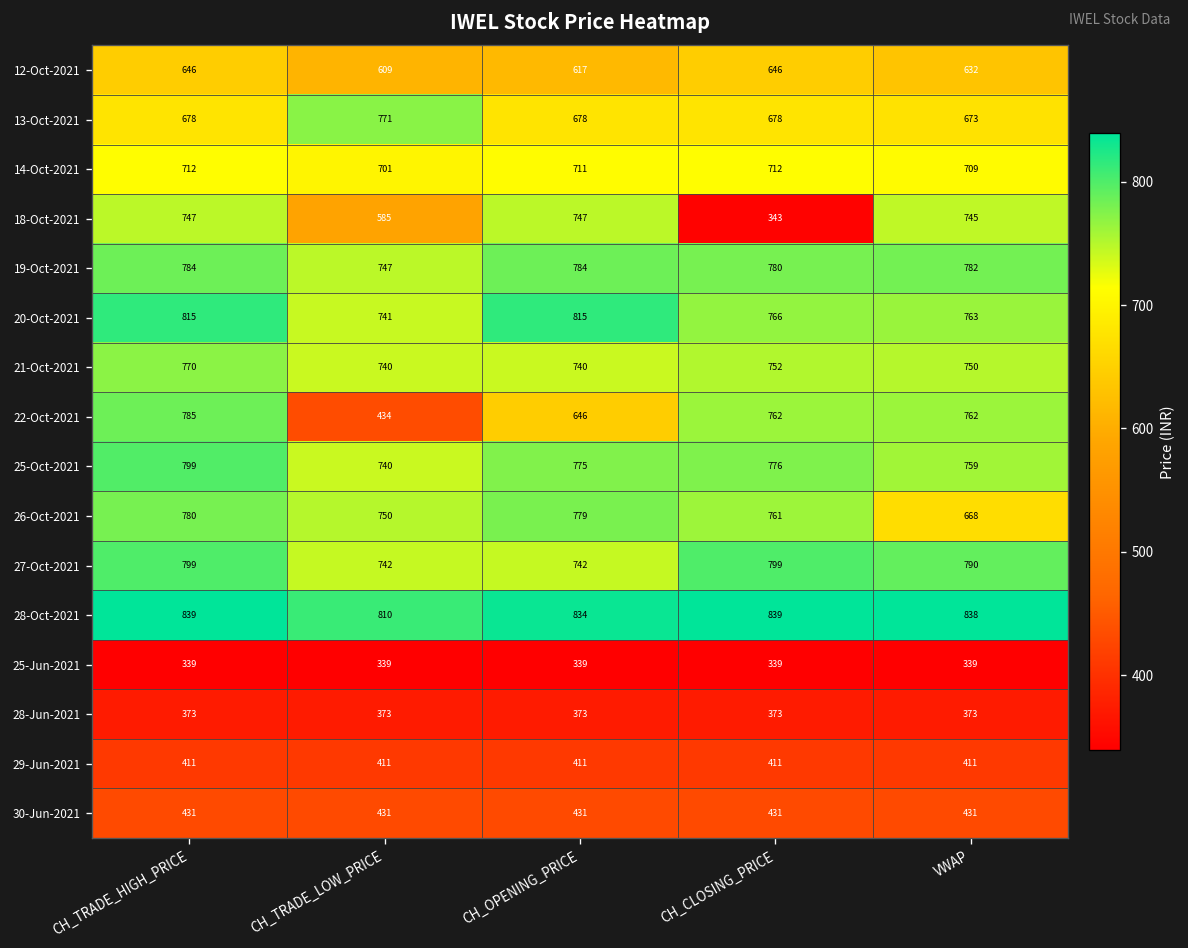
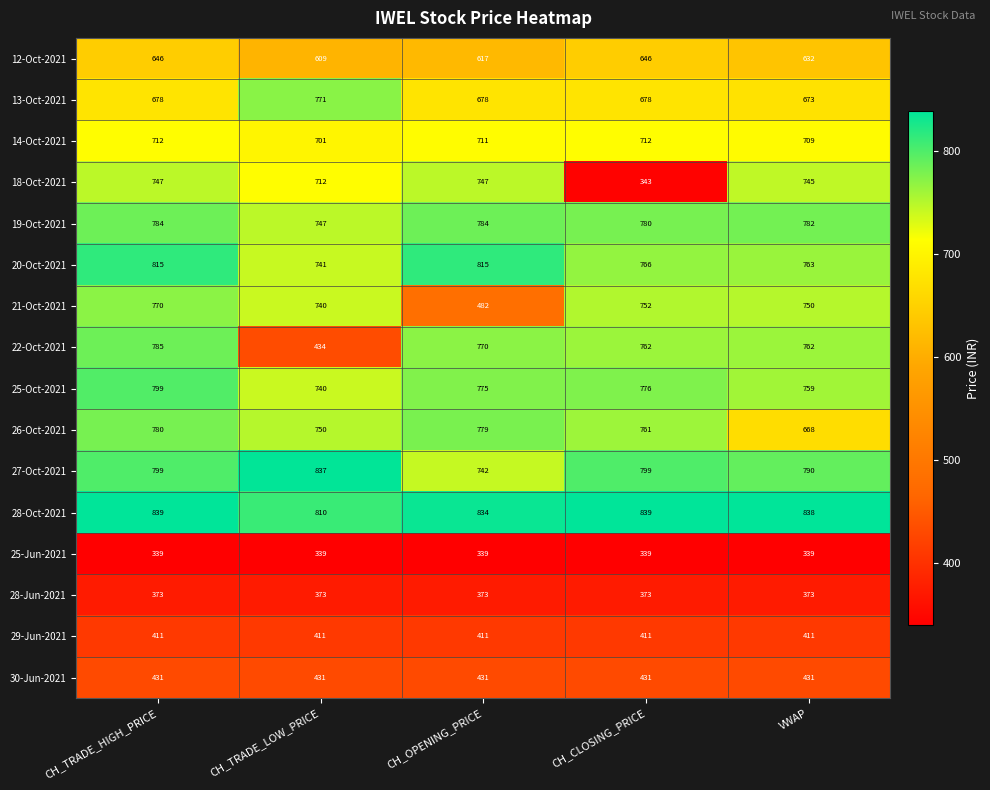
  {
    "12-Oct-2021": {
      "CH_TRADE_HIGH_PRICE": 646,
      "CH_TRADE_LOW_PRICE": 609,
      "CH_OPENING_PRICE": 617,
      "CH_CLOSING_PRICE": 646,
      "VWAP": 632
    },
    "13-Oct-2021": {
      "CH_TRADE_HIGH_PRICE": 678,
      "CH_TRADE_LOW_PRICE": 771,
      "CH_OPENING_PRICE": 678,
      "CH_CLOSING_PRICE": 678,
      "VWAP": 673
    },
    "14-Oct-2021": {
      "CH_TRADE_HIGH_PRICE": 712,
      "CH_TRADE_LOW_PRICE": 701,
      "CH_OPENING_PRICE": 711,
      "CH_CLOSING_PRICE": 712,
      "VWAP": 709
    },
    "18-Oct-2021": {
      "CH_TRADE_HIGH_PRICE": 747,
-     "CH_TRADE_LOW_PRICE": 585,
+     "CH_TRADE_LOW_PRICE": 712,
      "CH_OPENING_PRICE": 747,
      "CH_CLOSING_PRICE": 343,
      "VWAP": 745
    },
    "19-Oct-2021": {
      "CH_TRADE_HIGH_PRICE": 784,
      "CH_TRADE_LOW_PRICE": 747,
      "CH_OPENING_PRICE": 784,
      "CH_CLOSING_PRICE": 780,
      "VWAP": 782
    },
    "20-Oct-2021": {
      "CH_TRADE_HIGH_PRICE": 815,
      "CH_TRADE_LOW_PRICE": 741,
      "CH_OPENING_PRICE": 815,
      "CH_CLOSING_PRICE": 766,
      "VWAP": 763
    },
    "21-Oct-2021": {
      "CH_TRADE_HIGH_PRICE": 770,
      "CH_TRADE_LOW_PRICE": 740,
-     "CH_OPENING_PRICE": 740,
+     "CH_OPENING_PRICE": 482,
      "CH_CLOSING_PRICE": 752,
      "VWAP": 750
    },
    "22-Oct-2021": {
      "CH_TRADE_HIGH_PRICE": 785,
      "CH_TRADE_LOW_PRICE": 434,
-     "CH_OPENING_PRICE": 646,
+     "CH_OPENING_PRICE": 770,
      "CH_CLOSING_PRICE": 762,
      "VWAP": 762
    },
    "25-Oct-2021": {
      "CH_TRADE_HIGH_PRICE": 799,
      "CH_TRADE_LOW_PRICE": 740,
      "CH_OPENING_PRICE": 775,
      "CH_CLOSING_PRICE": 776,
      "VWAP": 759
    },
    "26-Oct-2021": {
      "CH_TRADE_HIGH_PRICE": 780,
      "CH_TRADE_LOW_PRICE": 750,
      "CH_OPENING_PRICE": 779,
      "CH_CLOSING_PRICE": 761,
      "VWAP": 668
    },
    "27-Oct-2021": {
      "CH_TRADE_HIGH_PRICE": 799,
-     "CH_TRADE_LOW_PRICE": 742,
+     "CH_TRADE_LOW_PRICE": 837,
      "CH_OPENING_PRICE": 742,
      "CH_CLOSING_PRICE": 799,
      "VWAP": 790
    },
    "28-Oct-2021": {
      "CH_TRADE_HIGH_PRICE": 839,
      "CH_TRADE_LOW_PRICE": 810,
      "CH_OPENING_PRICE": 834,
      "CH_CLOSING_PRICE": 839,
      "VWAP": 838
    },
    "25-Jun-2021": {
      "CH_TRADE_HIGH_PRICE": 339,
      "CH_TRADE_LOW_PRICE": 339,
      "CH_OPENING_PRICE": 339,
      "CH_CLOSING_PRICE": 339,
      "VWAP": 339
    },
    "28-Jun-2021": {
      "CH_TRADE_HIGH_PRICE": 373,
      "CH_TRADE_LOW_PRICE": 373,
      "CH_OPENING_PRICE": 373,
      "CH_CLOSING_PRICE": 373,
      "VWAP": 373
    },
    "29-Jun-2021": {
      "CH_TRADE_HIGH_PRICE": 411,
      "CH_TRADE_LOW_PRICE": 411,
      "CH_OPENING_PRICE": 411,
      "CH_CLOSING_PRICE": 411,
      "VWAP": 411
    },
    "30-Jun-2021": {
      "CH_TRADE_HIGH_PRICE": 431,
      "CH_TRADE_LOW_PRICE": 431,
      "CH_OPENING_PRICE": 431,
      "CH_CLOSING_PRICE": 431,
      "VWAP": 431
    }
  }
